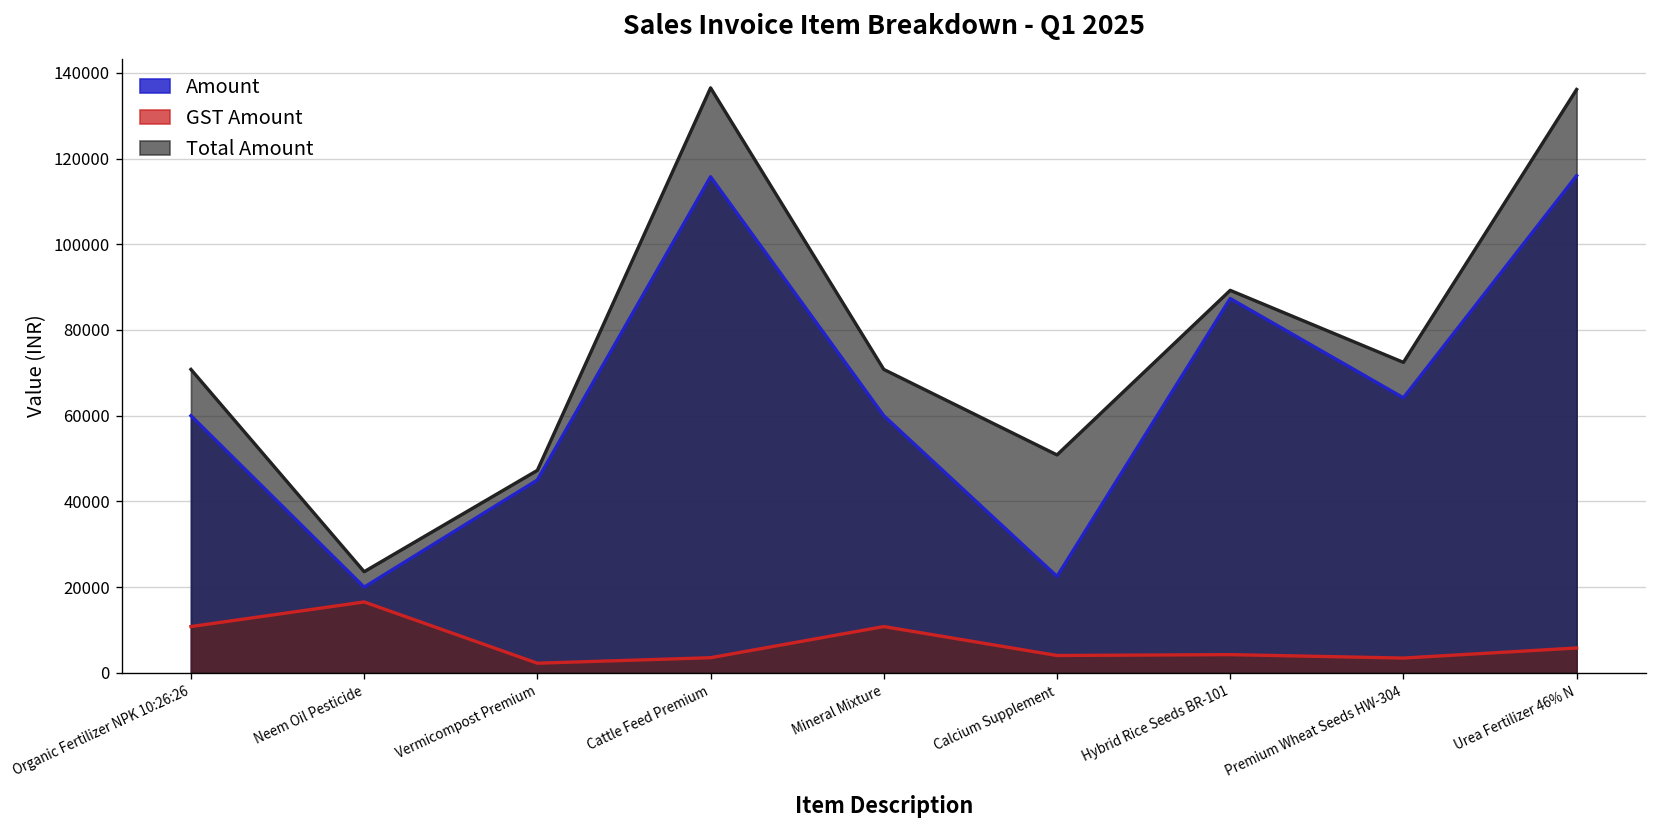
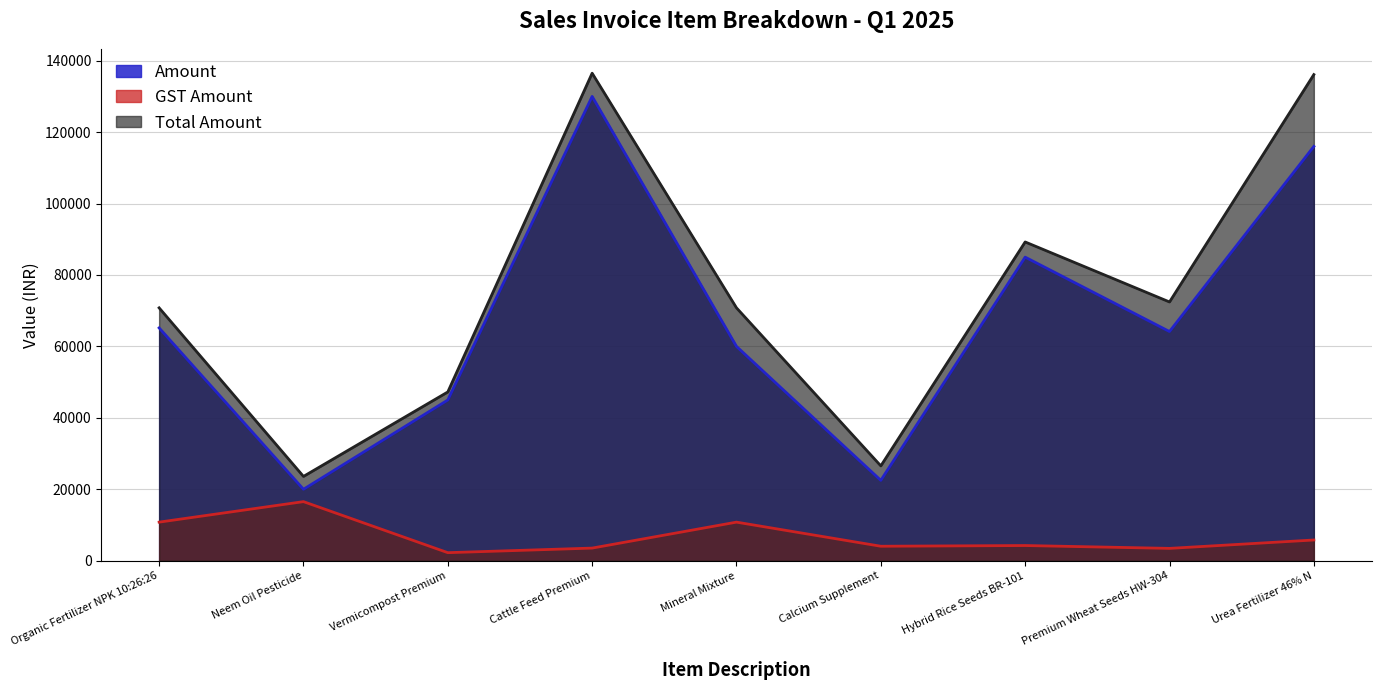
  {
    "Amount": {
-     "Organic Fertilizer NPK 10:26:26": 60000,
+     "Organic Fertilizer NPK 10:26:26": 65000,
      "Neem Oil Pesticide": 20000,
      "Vermicompost Premium": 45000,
-     "Cattle Feed Premium": 116000,
+     "Cattle Feed Premium": 130000,
      "Mineral Mixture": 60000,
      "Calcium Supplement": 23000,
-     "Hybrid Rice Seeds BR-101": 87000,
+     "Hybrid Rice Seeds BR-101": 85000,
      "Premium Wheat Seeds HW-304": 64000,
      "Urea Fertilizer 46% N": 116000
    },
    "GST Amount": {
      "Organic Fertilizer NPK 10:26:26": 11000,
      "Neem Oil Pesticide": 17000,
      "Vermicompost Premium": 2000,
      "Cattle Feed Premium": 4000,
      "Mineral Mixture": 11000,
      "Calcium Supplement": 4000,
      "Hybrid Rice Seeds BR-101": 4000,
      "Premium Wheat Seeds HW-304": 3000,
      "Urea Fertilizer 46% N": 6000
    },
    "Total Amount": {
      "Organic Fertilizer NPK 10:26:26": 71000,
      "Neem Oil Pesticide": 24000,
      "Vermicompost Premium": 47000,
      "Cattle Feed Premium": 137000,
      "Mineral Mixture": 71000,
-     "Calcium Supplement": 51000,
+     "Calcium Supplement": 27000,
      "Hybrid Rice Seeds BR-101": 89000,
      "Premium Wheat Seeds HW-304": 72000,
      "Urea Fertilizer 46% N": 136000
    }
  }
